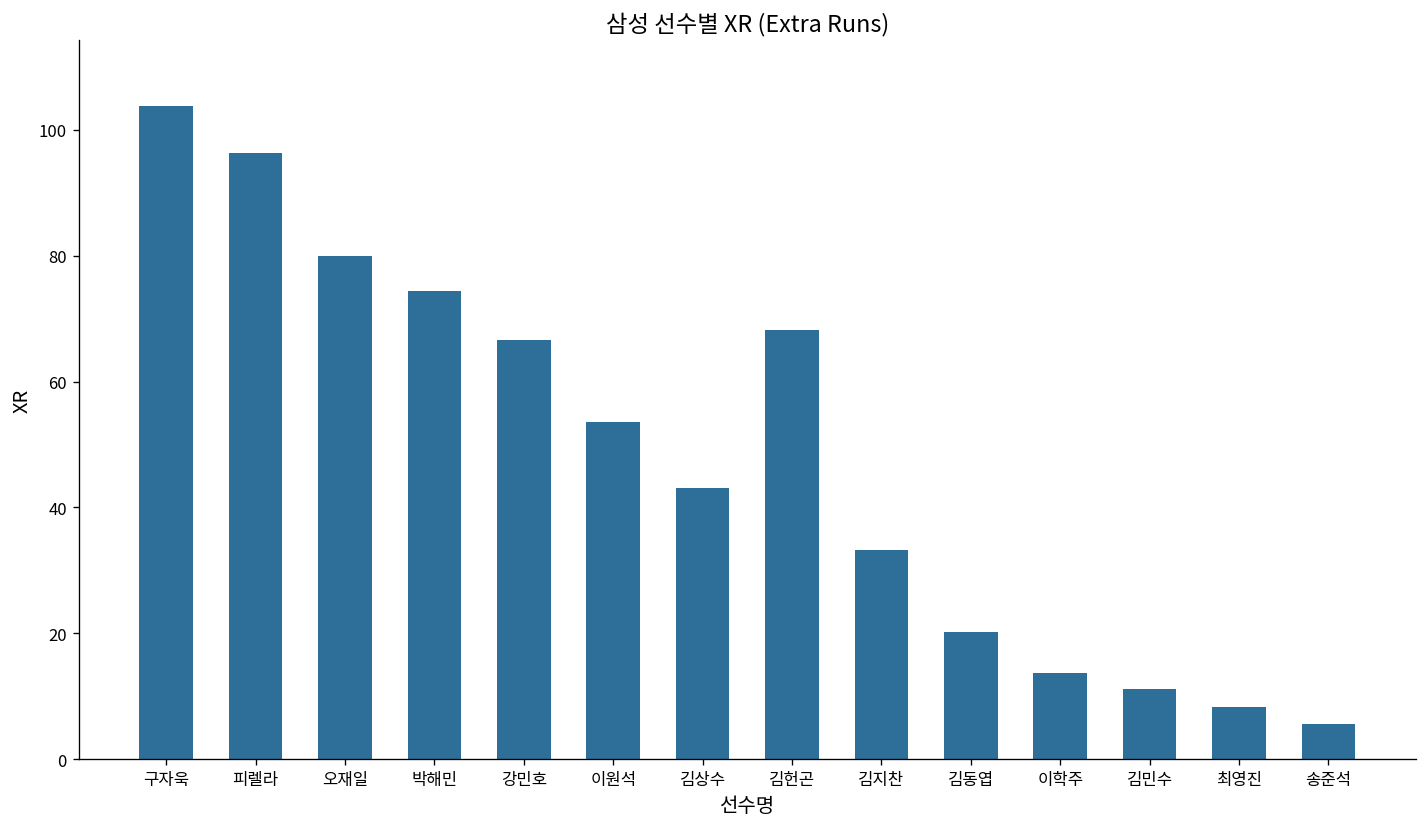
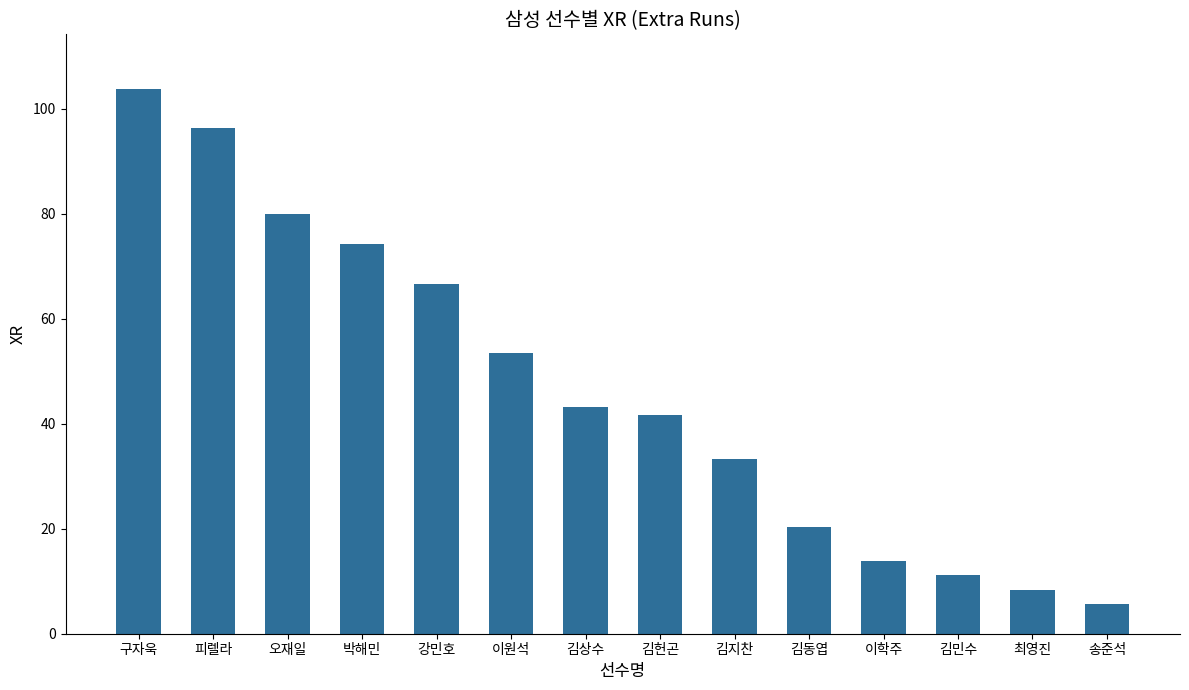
  {
    "구자욱": 104,
    "피렐라": 96,
    "오재일": 80,
    "박해민": 74,
    "강민호": 67,
    "이원석": 54,
    "김상수": 43,
-   "김헌곤": 68,
+   "김헌곤": 42,
    "김지찬": 33,
    "김동엽": 20,
    "이학주": 14,
    "김민수": 11,
    "최영진": 8,
    "송준석": 6
  }
